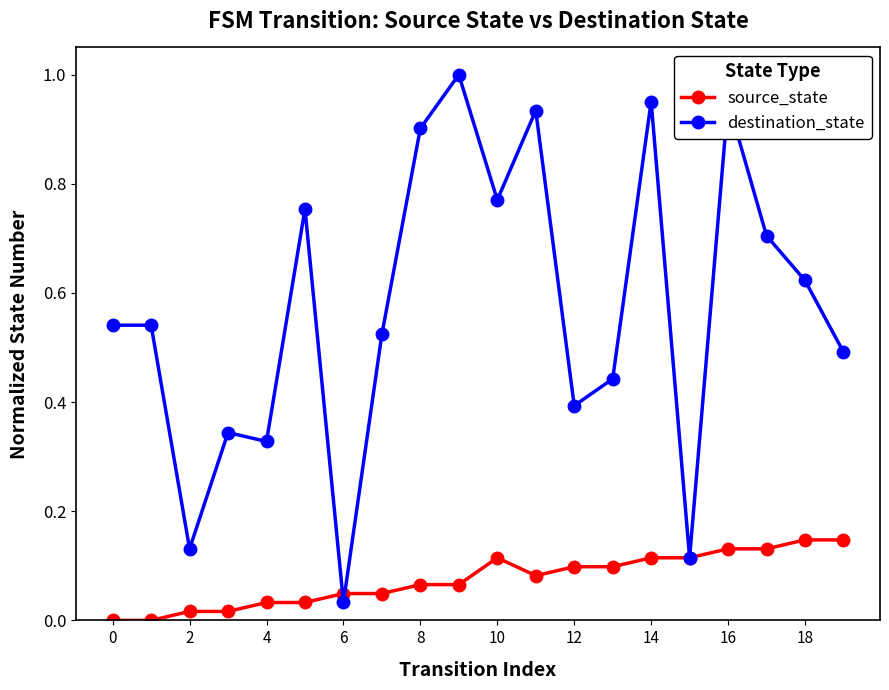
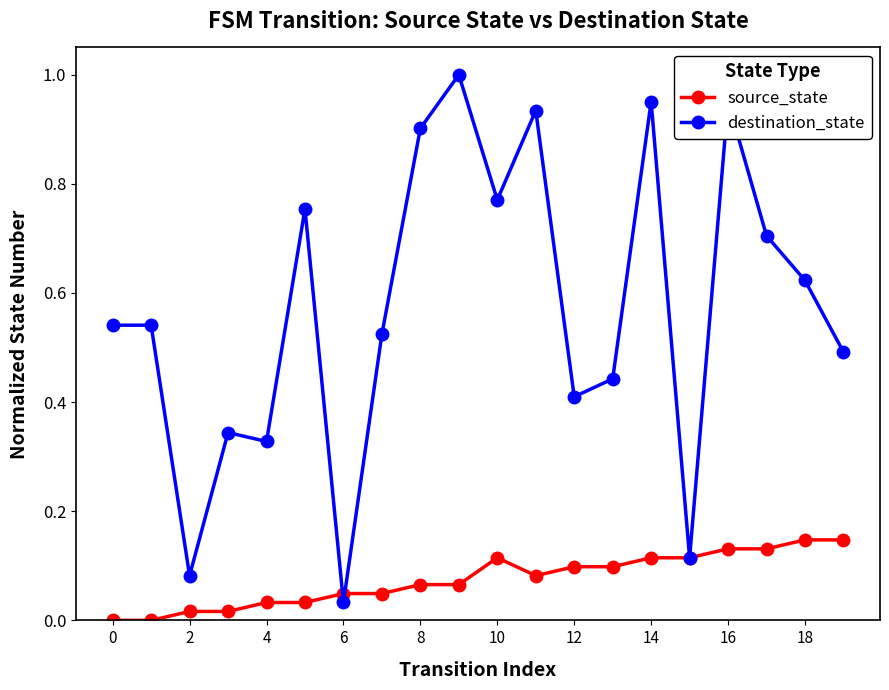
  {
    "source_state": {
      "0": 0.00,
      "2": 0.02,
      "4": 0.03,
      "6": 0.05,
      "8": 0.07,
      "10": 0.11,
      "12": 0.10,
      "14": 0.11,
      "16": 0.13,
      "18": 0.15
    },
    "destination_state": {
      "0": 0.54,
-     "2": 0.13,
+     "2": 0.08,
      "4": 0.33,
      "6": 0.03,
      "8": 0.90,
      "10": 0.77,
-     "12": 0.39,
+     "12": 0.41,
      "14": 0.95,
      "18": 0.62
    }
  }
